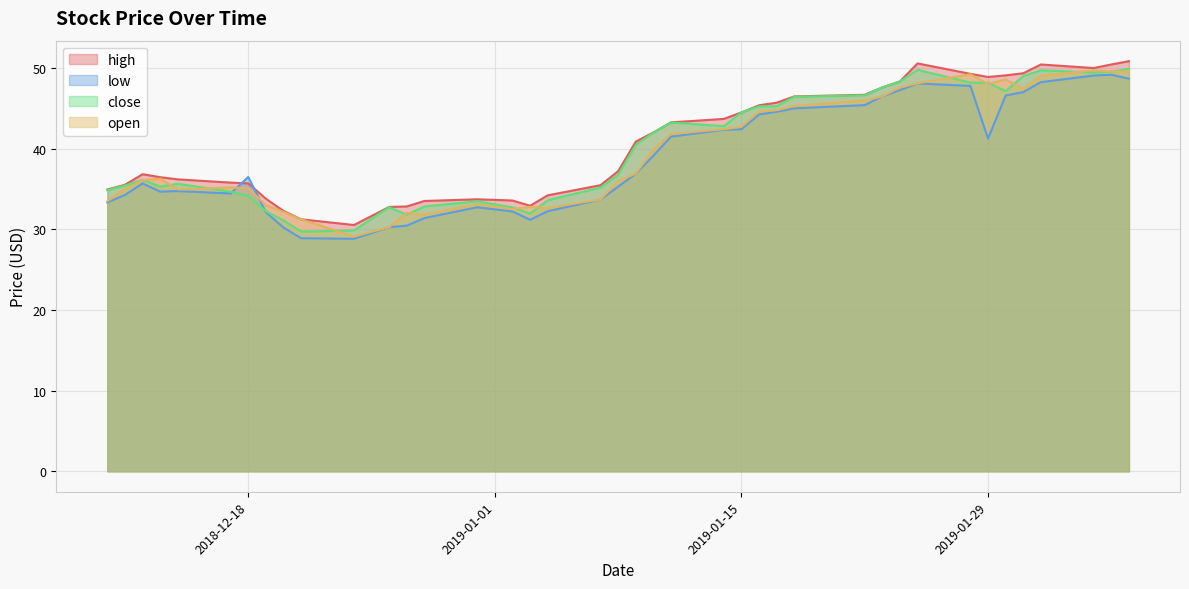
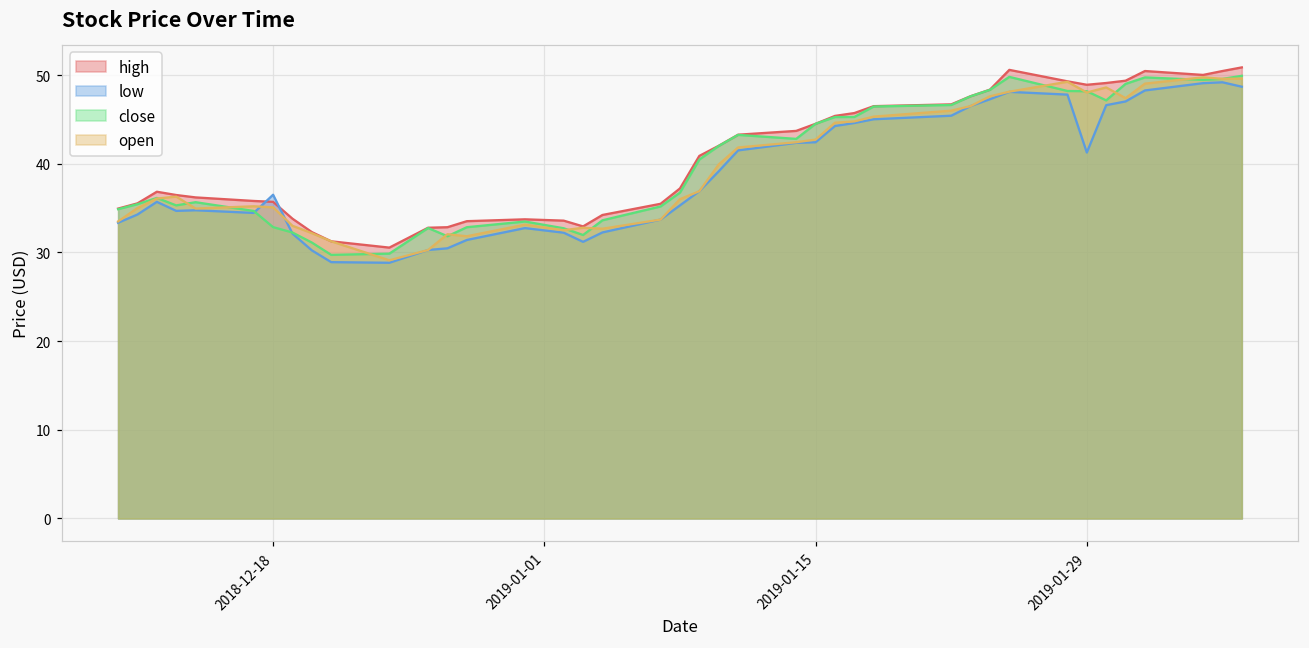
  {
    "low": {
      "2018-12-18": 37,
      "2019-01-29": 41
    },
    "close": {
-     "2018-12-18": 34
+     "2018-12-18": 33
    }
  }
